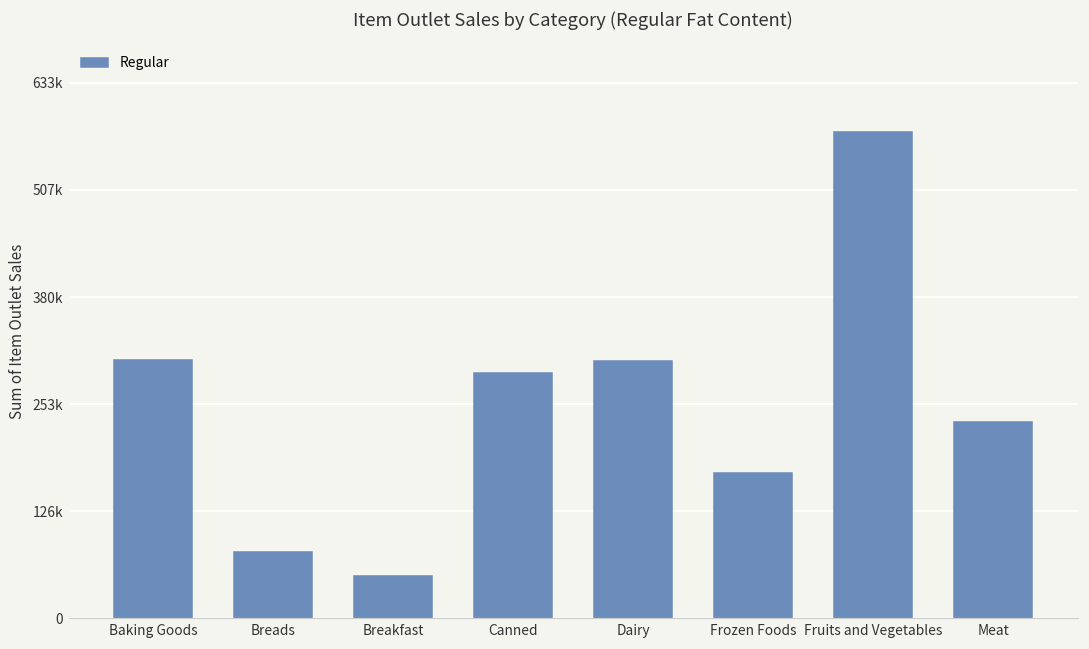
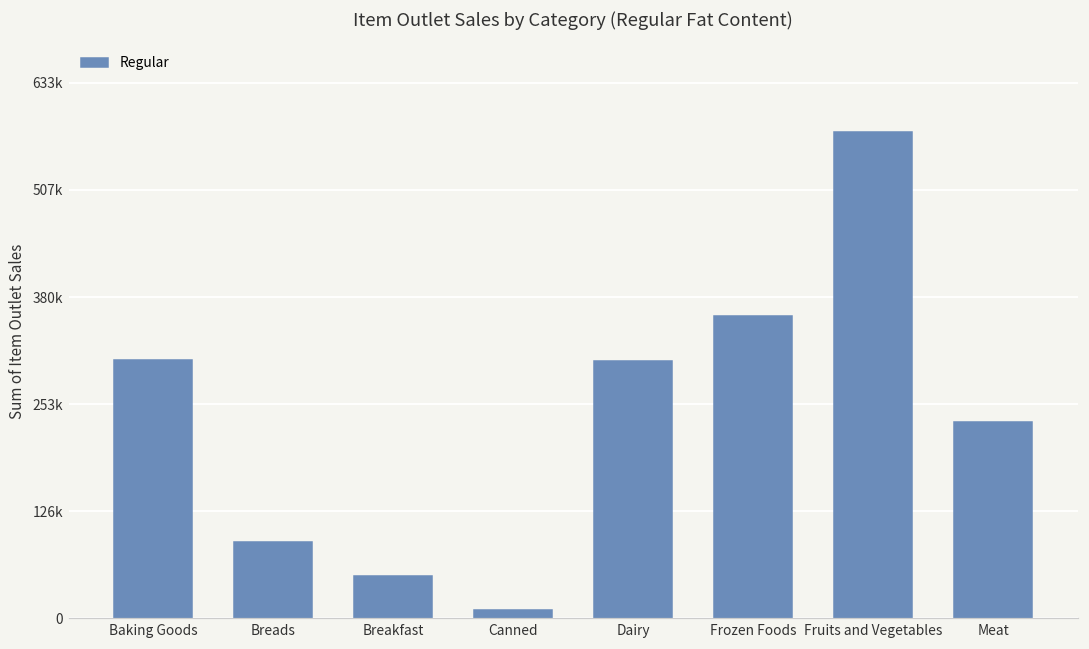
  {
    "Baking Goods": 310000,
-   "Breads": 80000,
+   "Breads": 90000,
    "Breakfast": 50000,
-   "Canned": 290000,
+   "Canned": 10000,
    "Dairy": 300000,
-   "Frozen Foods": 170000,
+   "Frozen Foods": 360000,
    "Fruits and Vegetables": 580000,
    "Meat": 230000
  }
